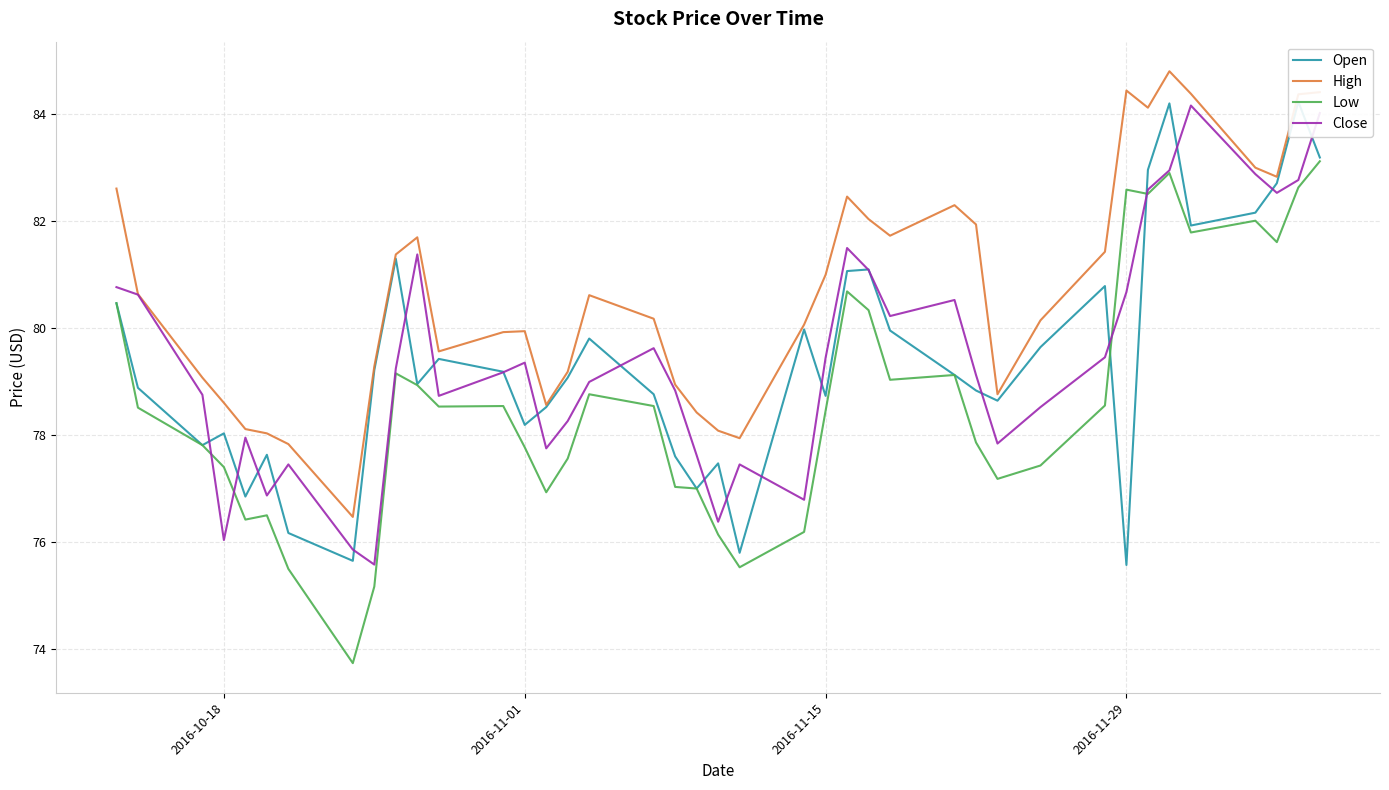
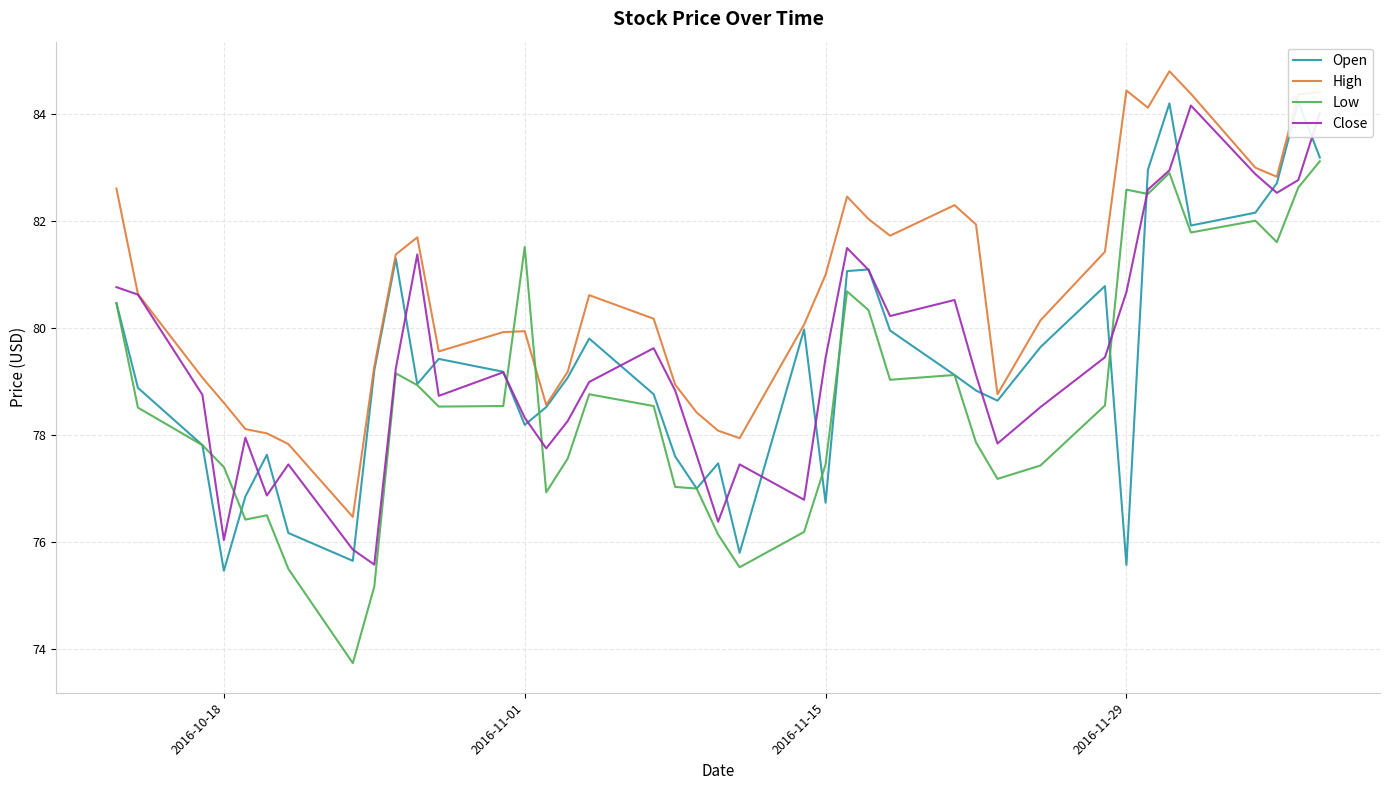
  {
    "Open": {
-     "2016-10-18": 78.0,
+     "2016-10-18": 75.5,
      "2016-11-01": 78.2,
-     "2016-11-15": 78.7,
+     "2016-11-15": 76.7,
      "2016-11-29": 75.6
    },
    "High": {
      "2016-10-18": 78.6,
      "2016-11-01": 79.9,
      "2016-11-15": 81.0,
      "2016-11-29": 84.4
    },
    "Low": {
      "2016-10-18": 77.4,
-     "2016-11-01": 77.8,
-     "2016-11-15": 78.4,
+     "2016-11-01": 81.5,
+     "2016-11-15": 77.5,
      "2016-11-29": 82.6
    },
    "Close": {
      "2016-10-18": 76.0,
-     "2016-11-01": 79.3,
+     "2016-11-01": 78.3,
      "2016-11-15": 79.4,
      "2016-11-29": 80.7
    }
  }
